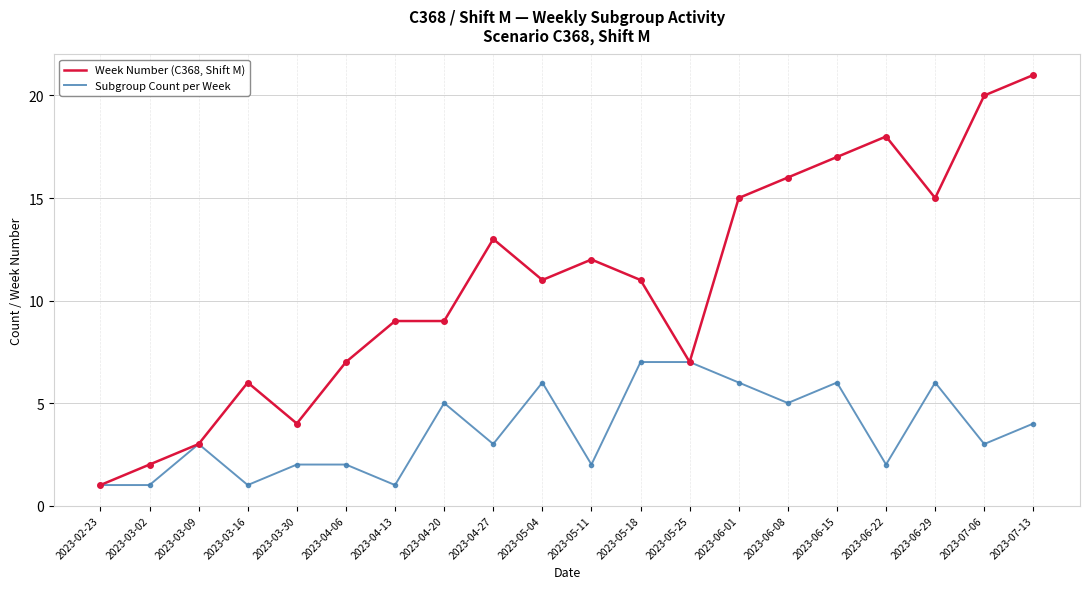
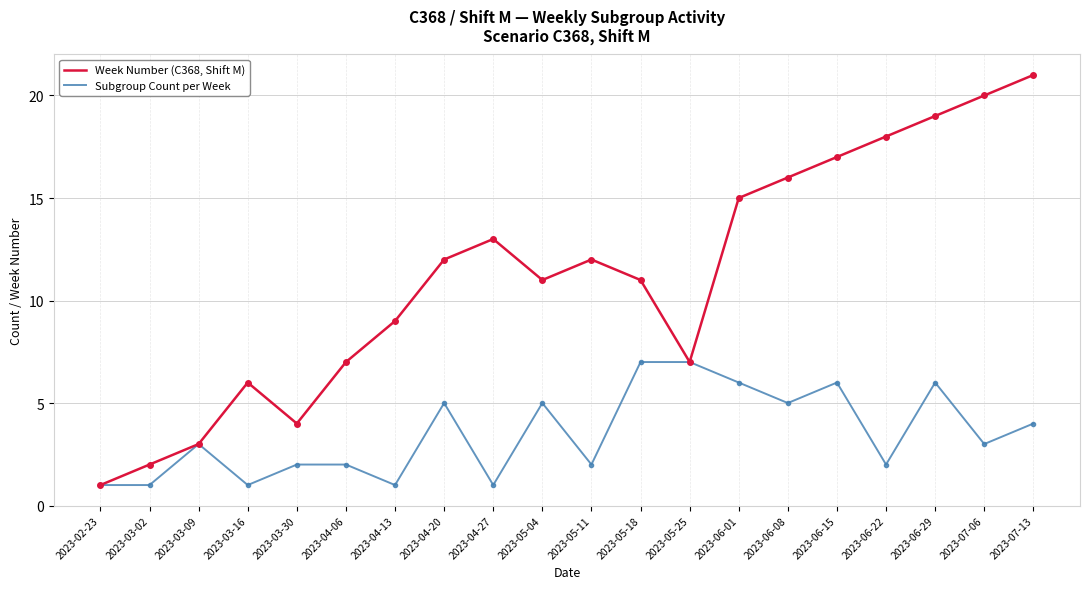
  {
    "Week Number (C368, Shift M)": {
      "2023-03-02": 2,
      "2023-03-16": 6,
      "2023-03-30": 4,
      "2023-04-06": 7,
      "2023-04-13": 9,
-     "2023-04-20": 9,
+     "2023-04-20": 12,
      "2023-04-27": 13,
      "2023-05-04": 11,
      "2023-05-11": 12,
      "2023-05-18": 11,
      "2023-06-01": 15,
      "2023-06-08": 16,
      "2023-06-15": 17,
      "2023-06-22": 18,
-     "2023-06-29": 15,
+     "2023-06-29": 19,
      "2023-07-06": 20,
      "2023-07-13": 21
    },
    "Subgroup Count per Week": {
      "2023-03-02": 1,
      "2023-03-16": 1,
      "2023-03-30": 2,
      "2023-04-06": 2,
      "2023-04-13": 1,
      "2023-04-20": 5,
-     "2023-04-27": 3,
-     "2023-05-04": 6,
+     "2023-04-27": 1,
+     "2023-05-04": 5,
      "2023-05-11": 2,
      "2023-05-18": 7,
      "2023-06-01": 6,
      "2023-06-08": 5,
      "2023-06-15": 6,
      "2023-06-22": 2,
      "2023-06-29": 6,
      "2023-07-06": 3,
      "2023-07-13": 4
    }
  }
